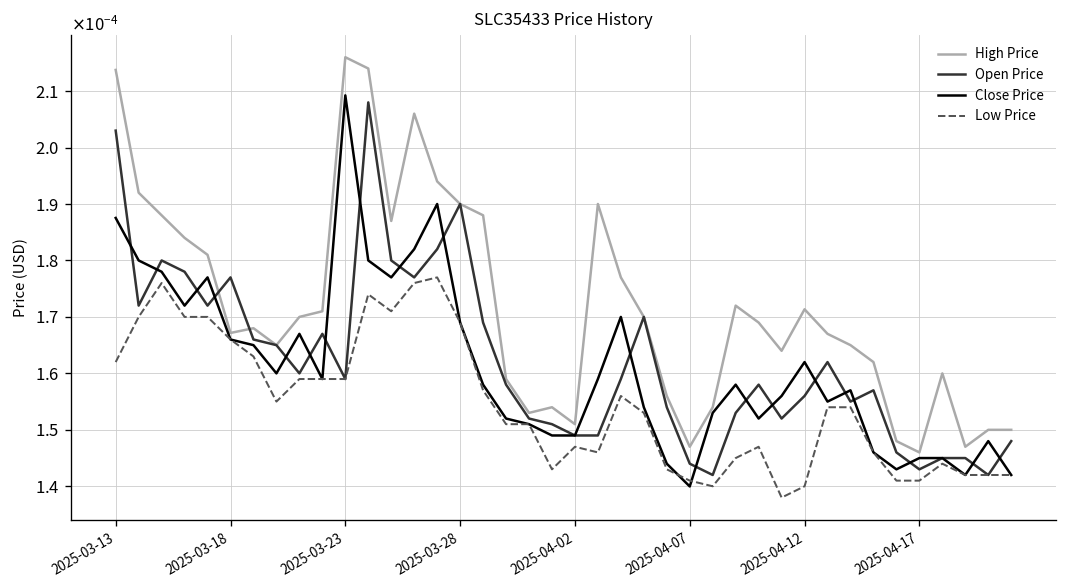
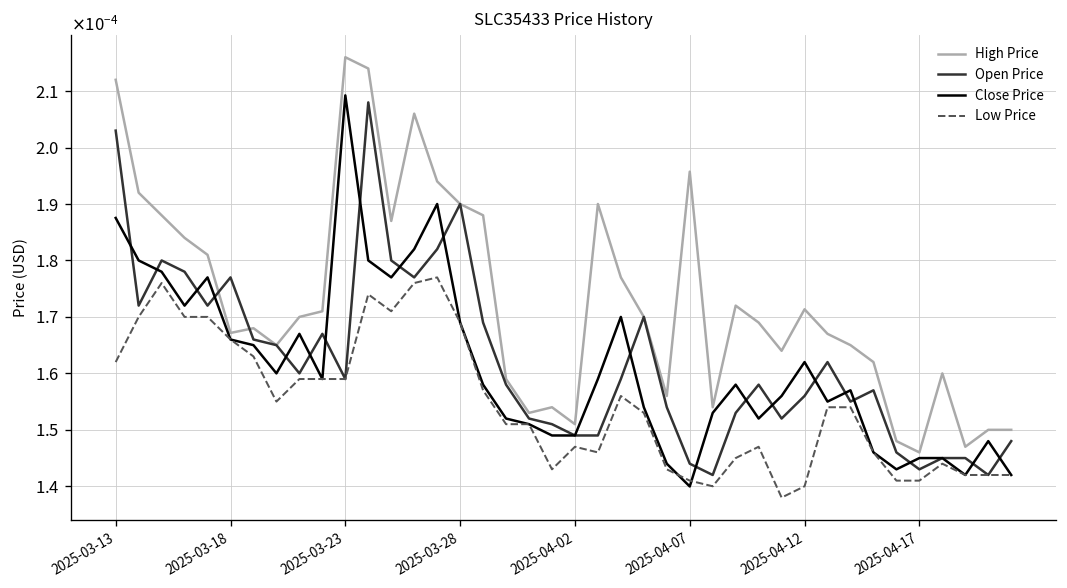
  {
    "High Price": {
-     "2025-03-13": 0.000214,
+     "2025-03-13": 0.000212,
      "2025-03-18": 0.000167,
      "2025-03-23": 0.000216,
      "2025-04-02": 0.000151,
-     "2025-04-07": 0.000147,
+     "2025-04-07": 0.000196,
      "2025-04-12": 0.000171,
      "2025-04-17": 0.000146
    },
    "Close Price": {
      "2025-03-13": 0.000188,
      "2025-03-23": 0.000209,
      "2025-04-07": 0.000140,
      "2025-04-12": 0.000162,
      "2025-04-17": 0.000145
    }
  }
